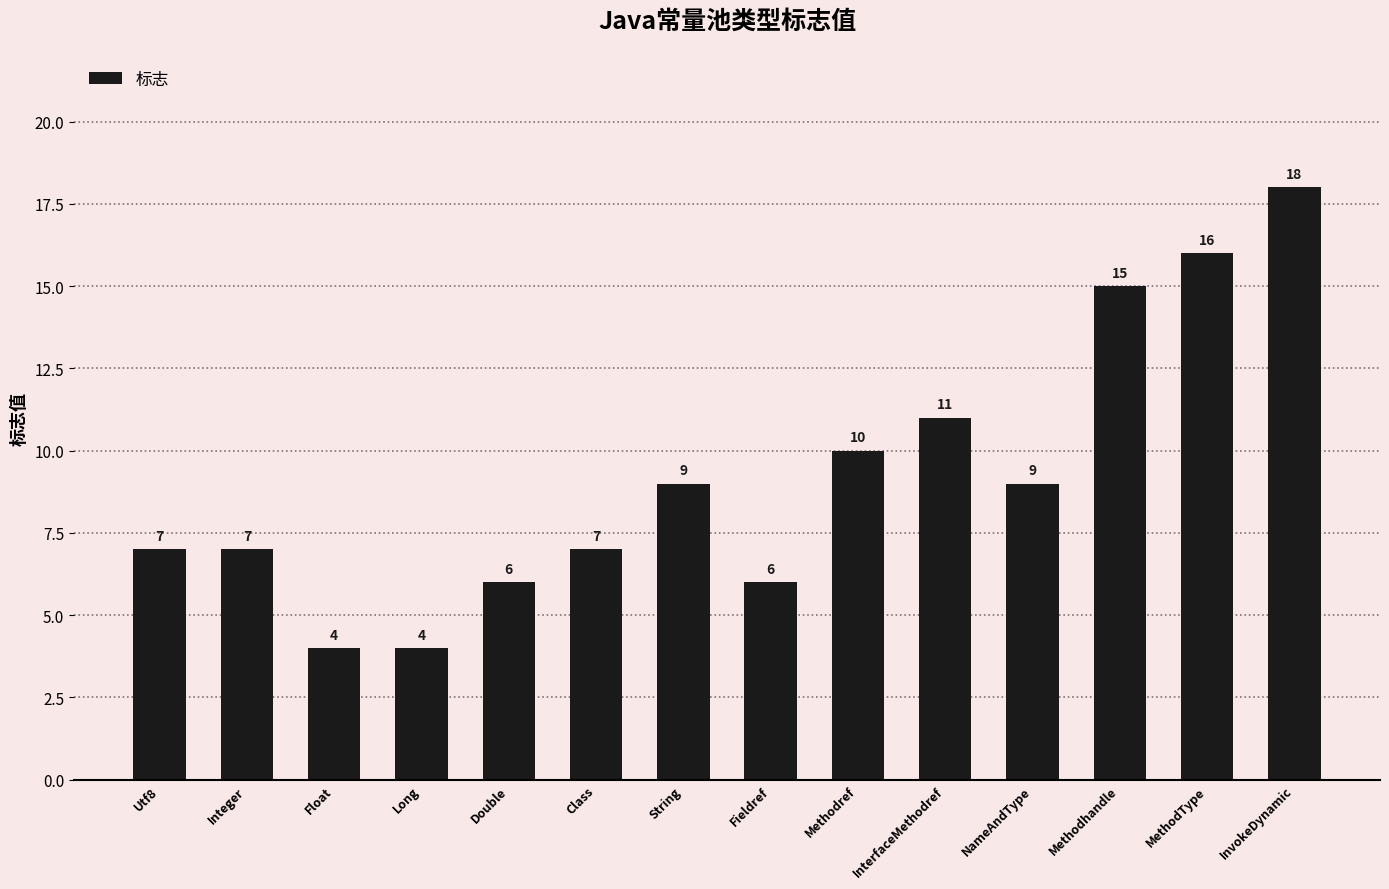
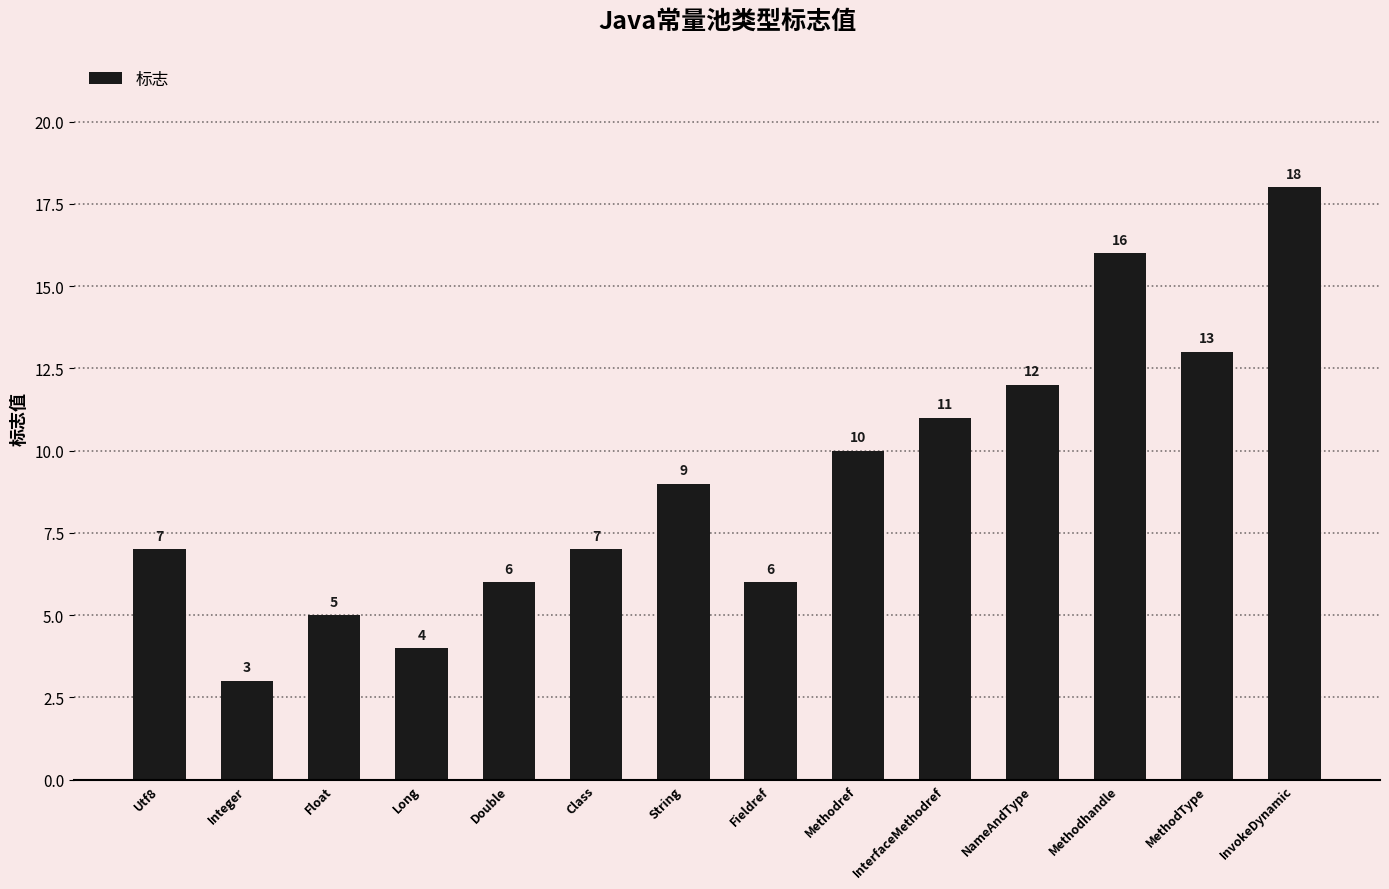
  {
    "Utf8": 7,
-   "Integer": 7,
-   "Float": 4,
+   "Integer": 3,
+   "Float": 5,
    "Long": 4,
    "Double": 6,
    "Class": 7,
    "String": 9,
    "Fieldref": 6,
    "Methodref": 10,
    "InterfaceMethodref": 11,
-   "NameAndType": 9,
-   "Methodhandle": 15,
-   "MethodType": 16,
+   "NameAndType": 12,
+   "Methodhandle": 16,
+   "MethodType": 13,
    "InvokeDynamic": 18
  }
